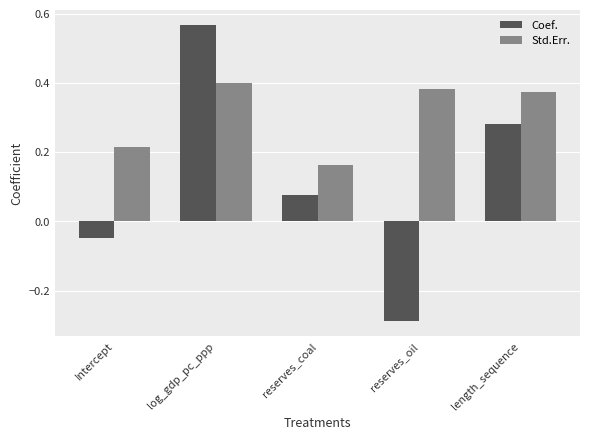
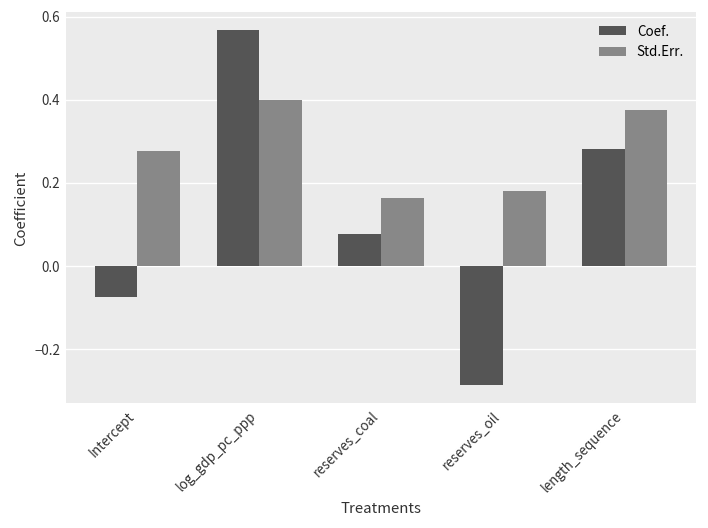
  {
    "Coef.": {
-     "Intercept": -0.05,
+     "Intercept": -0.08,
      "log_gdp_pc_ppp": 0.57,
      "reserves_coal": 0.08,
      "reserves_oil": -0.29,
      "length_sequence": 0.28
    },
    "Std.Err.": {
-     "Intercept": 0.21,
+     "Intercept": 0.28,
      "log_gdp_pc_ppp": 0.40,
      "reserves_coal": 0.16,
-     "reserves_oil": 0.38,
+     "reserves_oil": 0.18,
      "length_sequence": 0.37
    }
  }
